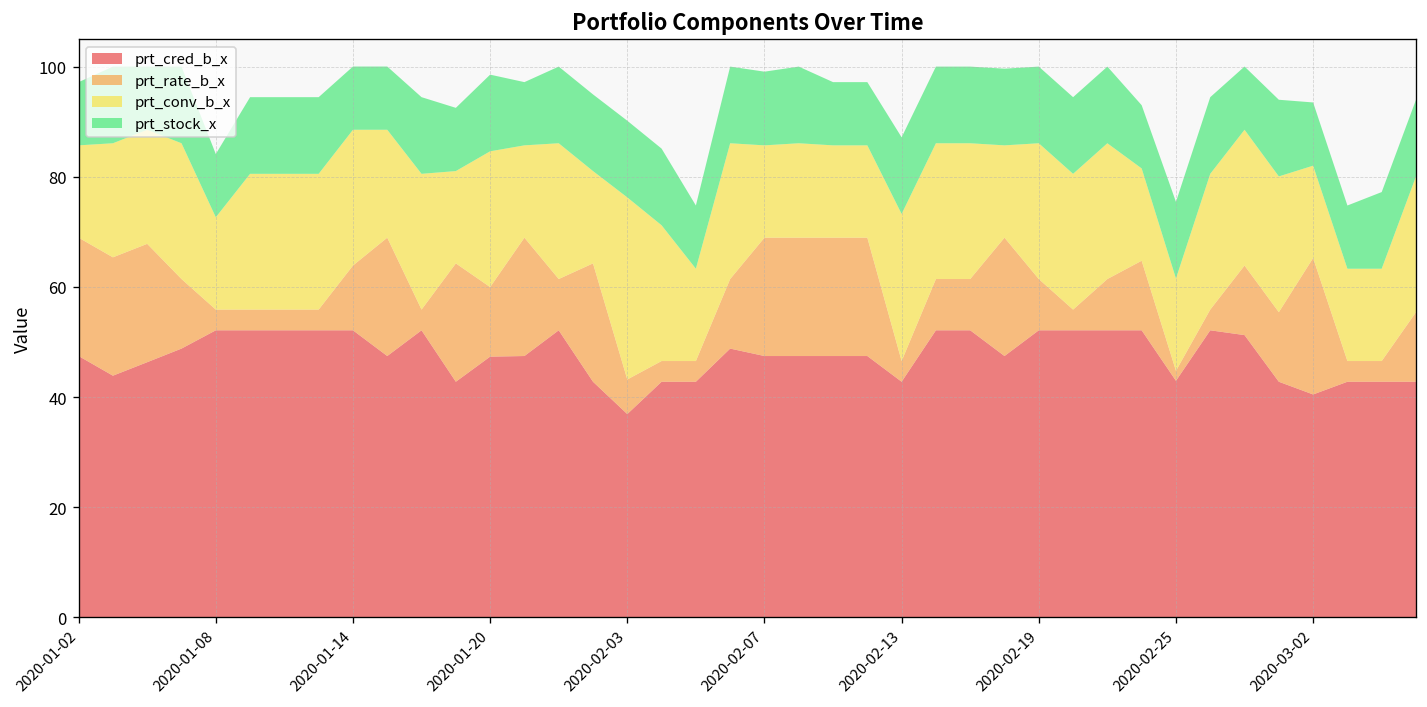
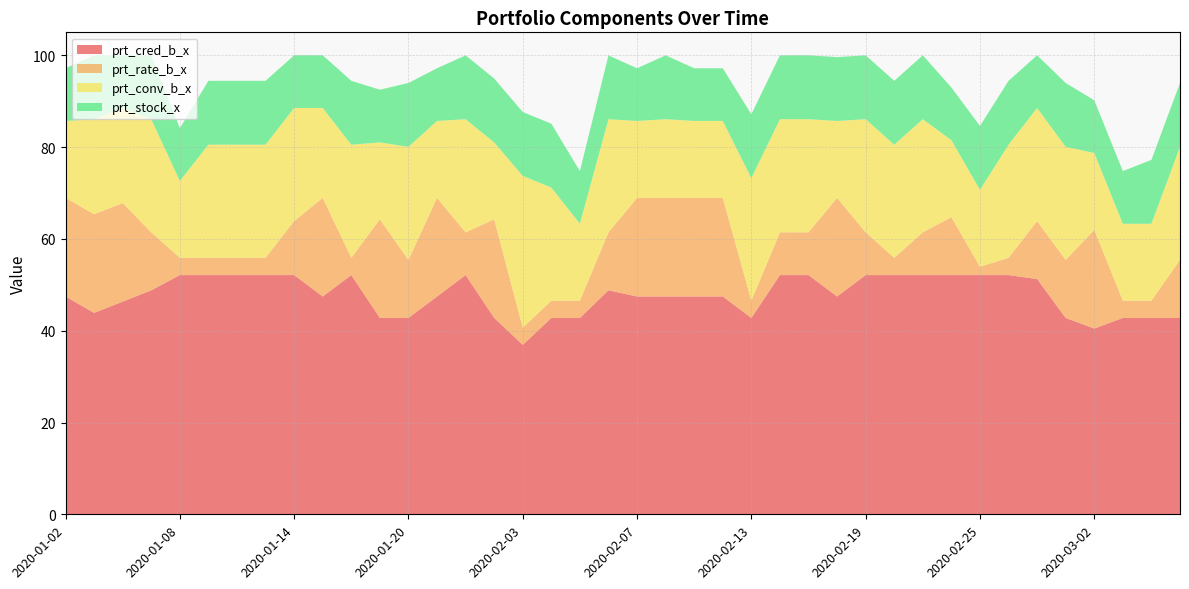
  {
    "prt_cred_b_x": {
      "2020-01-02": 47,
      "2020-01-08": 52,
      "2020-01-14": 52,
-     "2020-01-20": 47,
+     "2020-01-20": 43,
      "2020-02-03": 37,
      "2020-02-07": 47,
      "2020-02-13": 43,
      "2020-02-19": 52,
-     "2020-02-25": 43,
+     "2020-02-25": 52,
      "2020-03-02": 40
    },
    "prt_rate_b_x": {
      "2020-01-02": 21,
      "2020-01-08": 4,
      "2020-01-14": 12,
      "2020-01-20": 13,
-     "2020-02-03": 6,
+     "2020-02-03": 4,
      "2020-02-07": 21,
      "2020-02-13": 4,
      "2020-02-19": 9,
      "2020-02-25": 2,
-     "2020-03-02": 25
+     "2020-03-02": 21
    },
    "prt_conv_b_x": {
      "2020-01-02": 17,
      "2020-01-08": 17,
      "2020-01-14": 25,
      "2020-01-20": 25,
      "2020-02-03": 33,
      "2020-02-07": 17,
      "2020-02-13": 27,
      "2020-02-19": 25,
      "2020-02-25": 17,
      "2020-03-02": 17
    },
    "prt_stock_x": {
      "2020-01-02": 11,
      "2020-01-08": 11,
      "2020-01-14": 11,
      "2020-01-20": 14,
      "2020-02-03": 14,
-     "2020-02-07": 13,
+     "2020-02-07": 11,
      "2020-02-13": 14,
      "2020-02-19": 14,
      "2020-02-25": 14,
      "2020-03-02": 11
    }
  }
